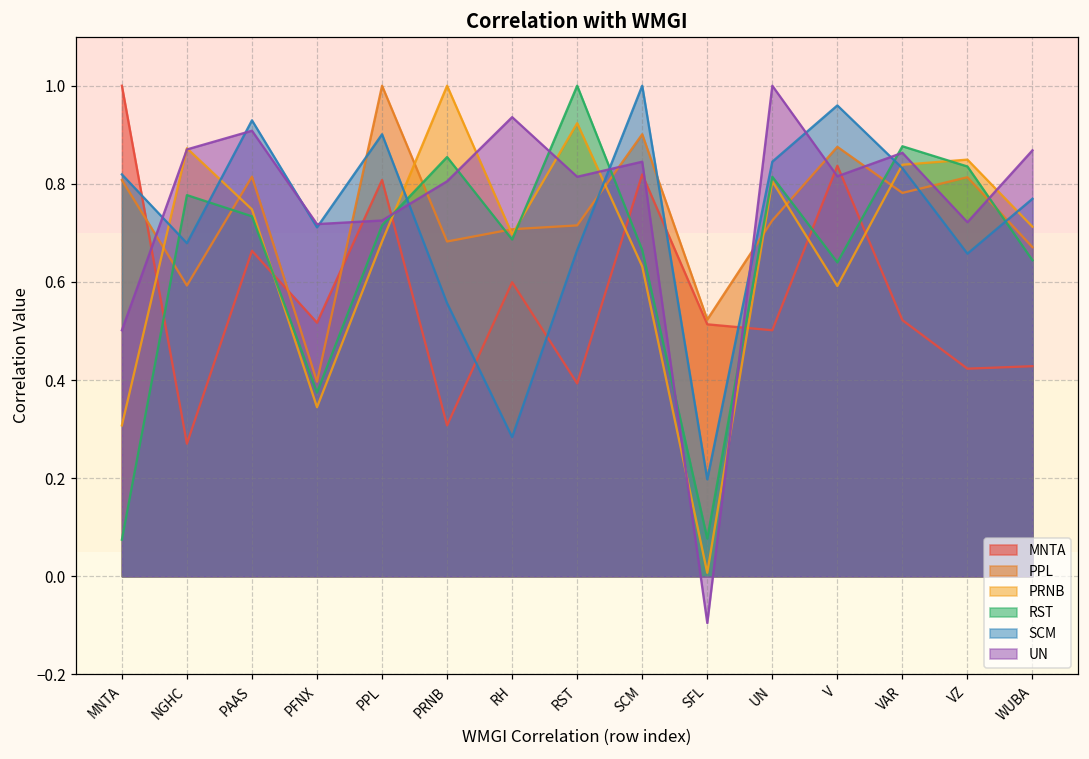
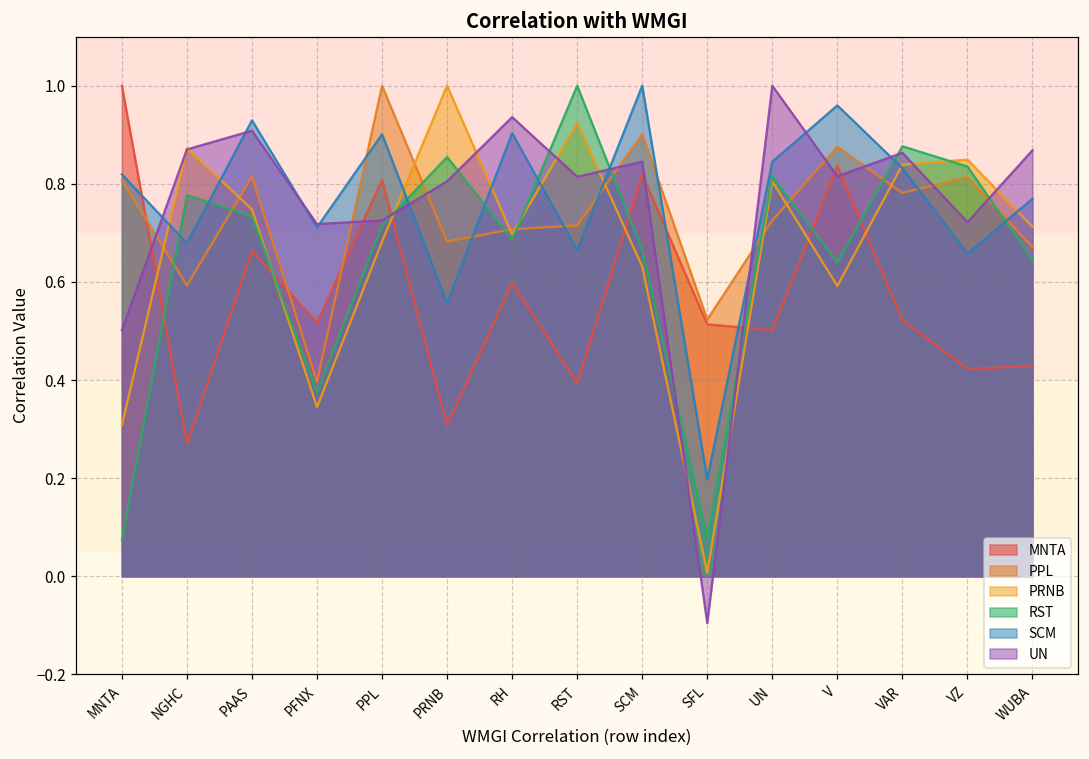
  {
    "RST": {
      "MNTA": 0.07,
      "NGHC": 0.78,
      "PAAS": 0.73,
      "PFNX": 0.37,
      "PPL": 0.72,
      "PRNB": 0.85,
      "RH": 0.69,
      "RST": 1.00,
      "SCM": 0.67,
      "SFL": 0.08,
      "UN": 0.81,
      "V": 0.64,
      "VAR": 0.88,
      "VZ": 0.84,
      "WUBA": 0.64
    },
    "SCM": {
      "MNTA": 0.82,
      "NGHC": 0.68,
      "PAAS": 0.93,
      "PFNX": 0.71,
      "PPL": 0.90,
      "PRNB": 0.56,
-     "RH": 0.28,
+     "RH": 0.90,
      "RST": 0.67,
      "SCM": 1.00,
      "SFL": 0.20,
      "UN": 0.85,
      "V": 0.96,
      "VAR": 0.83,
      "VZ": 0.66,
      "WUBA": 0.77
    }
  }
